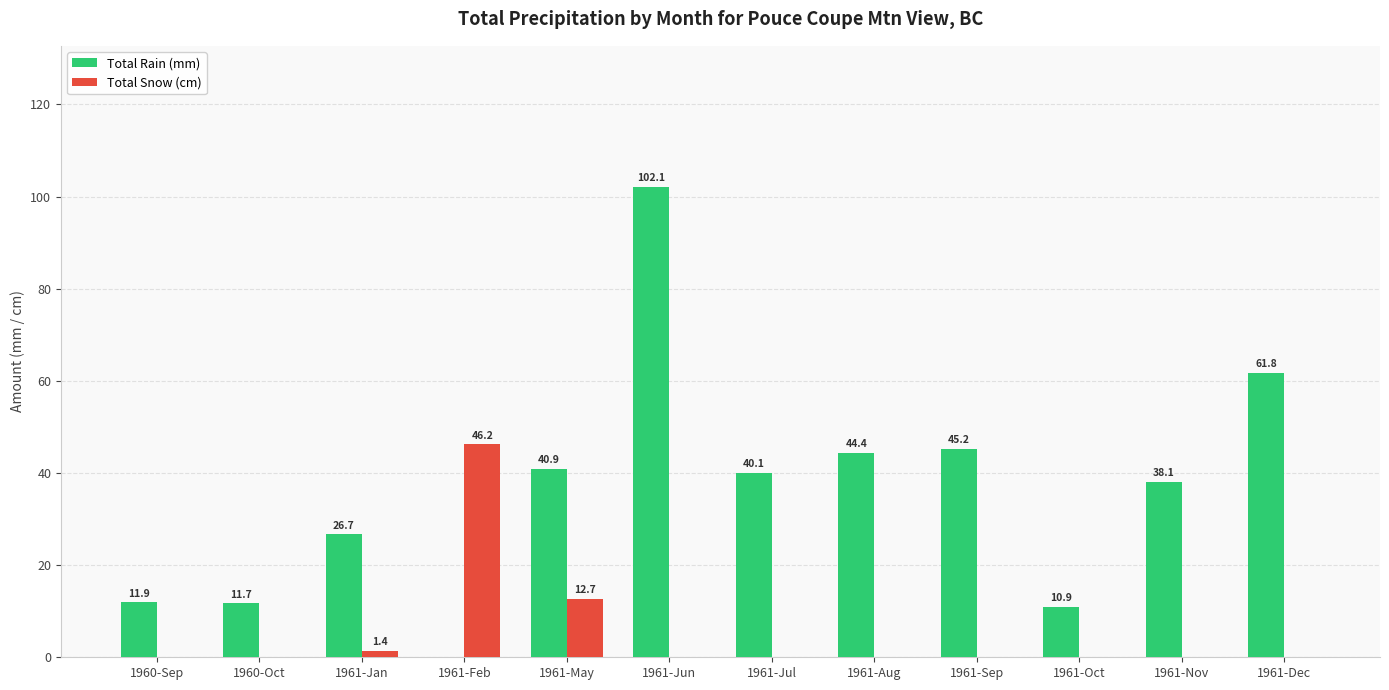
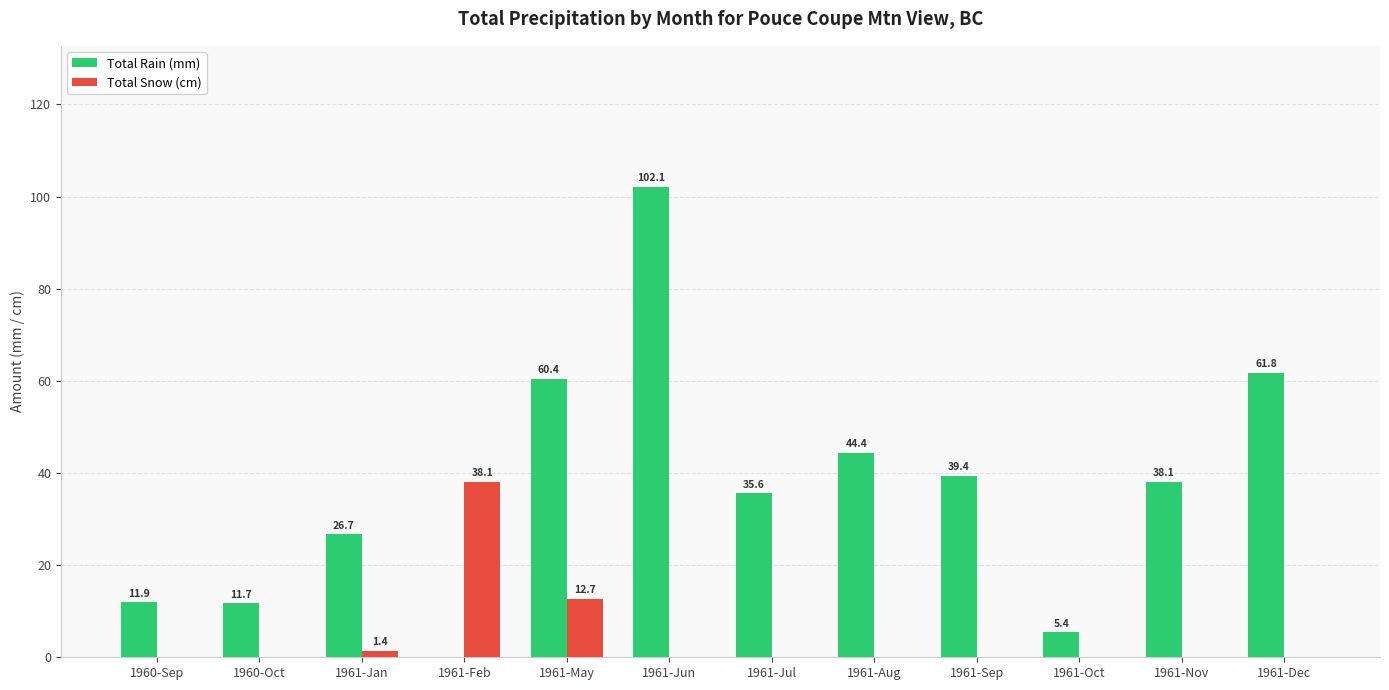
  {
    "Total Rain (mm)": {
      "1960-Sep": 11.9,
      "1960-Oct": 11.7,
      "1961-Jan": 26.7,
-     "1961-May": 40.9,
+     "1961-May": 60.4,
      "1961-Jun": 102.1,
-     "1961-Jul": 40.1,
+     "1961-Jul": 35.6,
      "1961-Aug": 44.4,
-     "1961-Sep": 45.2,
-     "1961-Oct": 10.9,
+     "1961-Sep": 39.4,
+     "1961-Oct": 5.4,
      "1961-Nov": 38.1,
      "1961-Dec": 61.8
    },
    "Total Snow (cm)": {
      "1961-Jan": 1.4,
-     "1961-Feb": 46.2,
+     "1961-Feb": 38.1,
      "1961-May": 12.7
    }
  }
